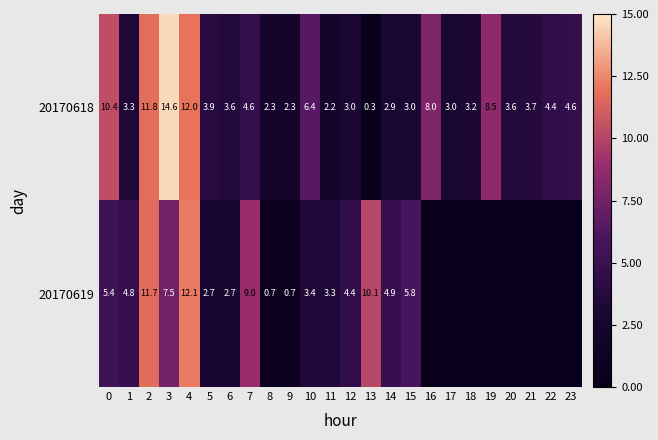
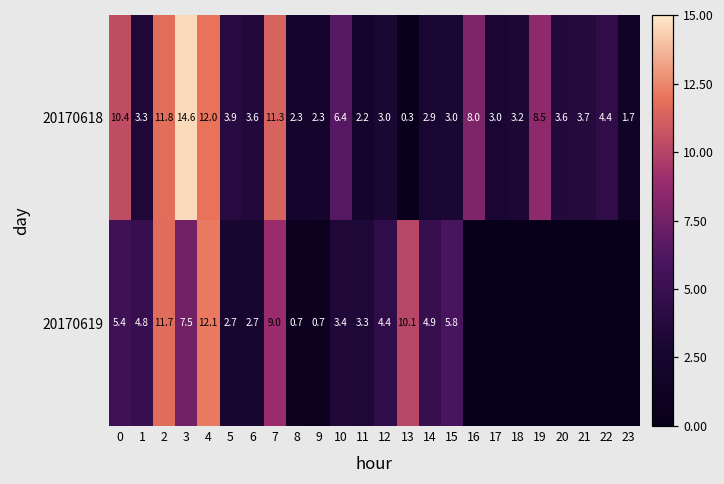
  {
    "20170618": {
      "0": 10.4,
      "1": 3.3,
      "2": 11.8,
      "3": 14.6,
      "4": 12.0,
      "5": 3.9,
      "6": 3.6,
-     "7": 4.6,
+     "7": 11.3,
      "8": 2.3,
      "9": 2.3,
      "10": 6.4,
      "11": 2.2,
      "12": 3.0,
      "13": 0.3,
      "14": 2.9,
      "15": 3.0,
      "16": 8.0,
      "17": 3.0,
      "18": 3.2,
      "19": 8.5,
      "20": 3.6,
      "21": 3.7,
      "22": 4.4,
-     "23": 4.6
+     "23": 1.7
    },
    "20170619": {
      "0": 5.4,
      "1": 4.8,
      "2": 11.7,
      "3": 7.5,
      "4": 12.1,
      "5": 2.7,
      "6": 2.7,
      "7": 9.0,
      "8": 0.7,
      "9": 0.7,
      "10": 3.4,
      "11": 3.3,
      "12": 4.4,
      "13": 10.1,
      "14": 4.9,
      "15": 5.8
    }
  }
